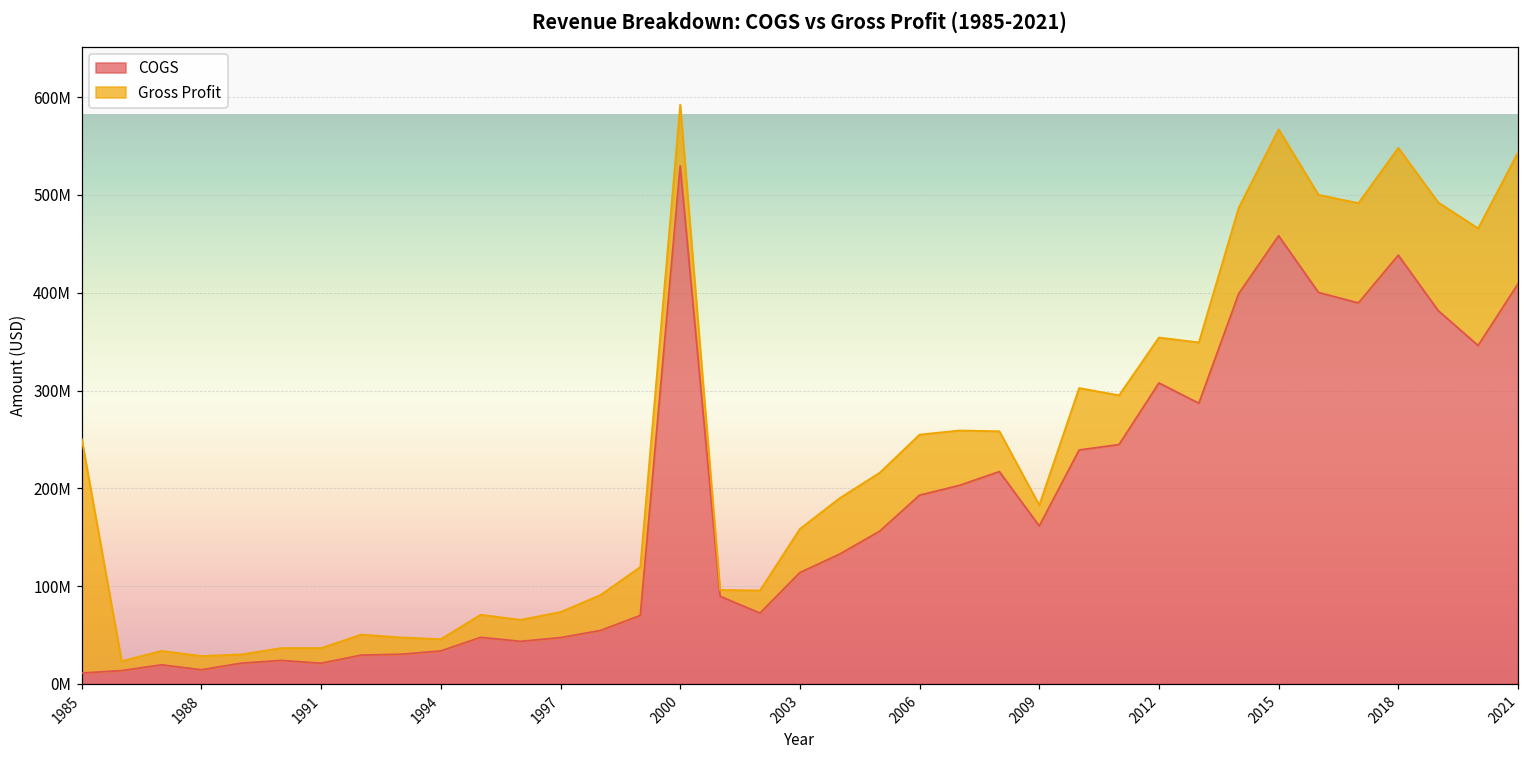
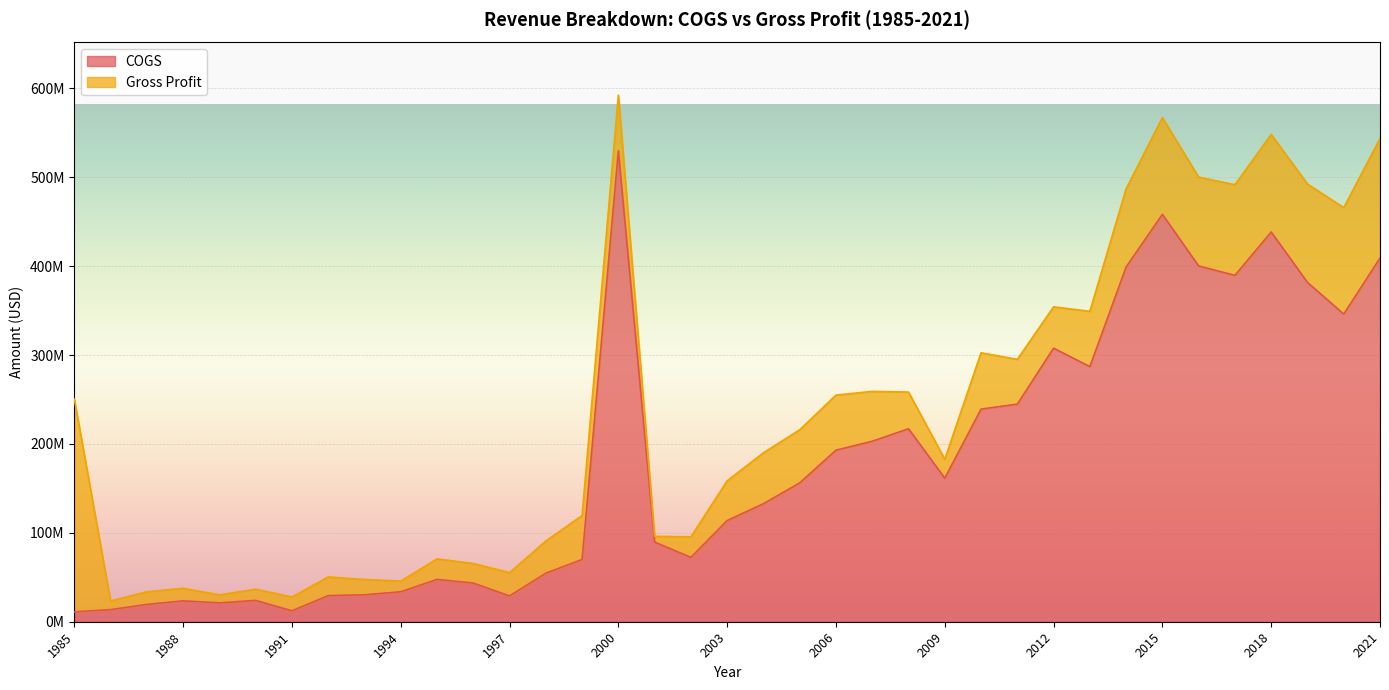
  {
    "COGS": {
      "1985": 10000000,
-     "1988": 10000000,
-     "1991": 20000000,
+     "1988": 20000000,
+     "1991": 10000000,
      "1994": 30000000,
-     "1997": 50000000,
+     "1997": 30000000,
      "2000": 530000000,
      "2003": 110000000,
      "2006": 190000000,
      "2009": 160000000,
      "2012": 310000000,
      "2015": 460000000,
      "2018": 440000000,
      "2021": 410000000
    },
    "Gross Profit": {
      "1985": 240000000,
      "1988": 10000000,
      "1991": 20000000,
      "1994": 10000000,
      "1997": 30000000,
      "2000": 60000000,
      "2003": 40000000,
      "2006": 60000000,
      "2009": 20000000,
      "2012": 50000000,
      "2015": 110000000,
      "2018": 110000000,
      "2021": 130000000
    }
  }
